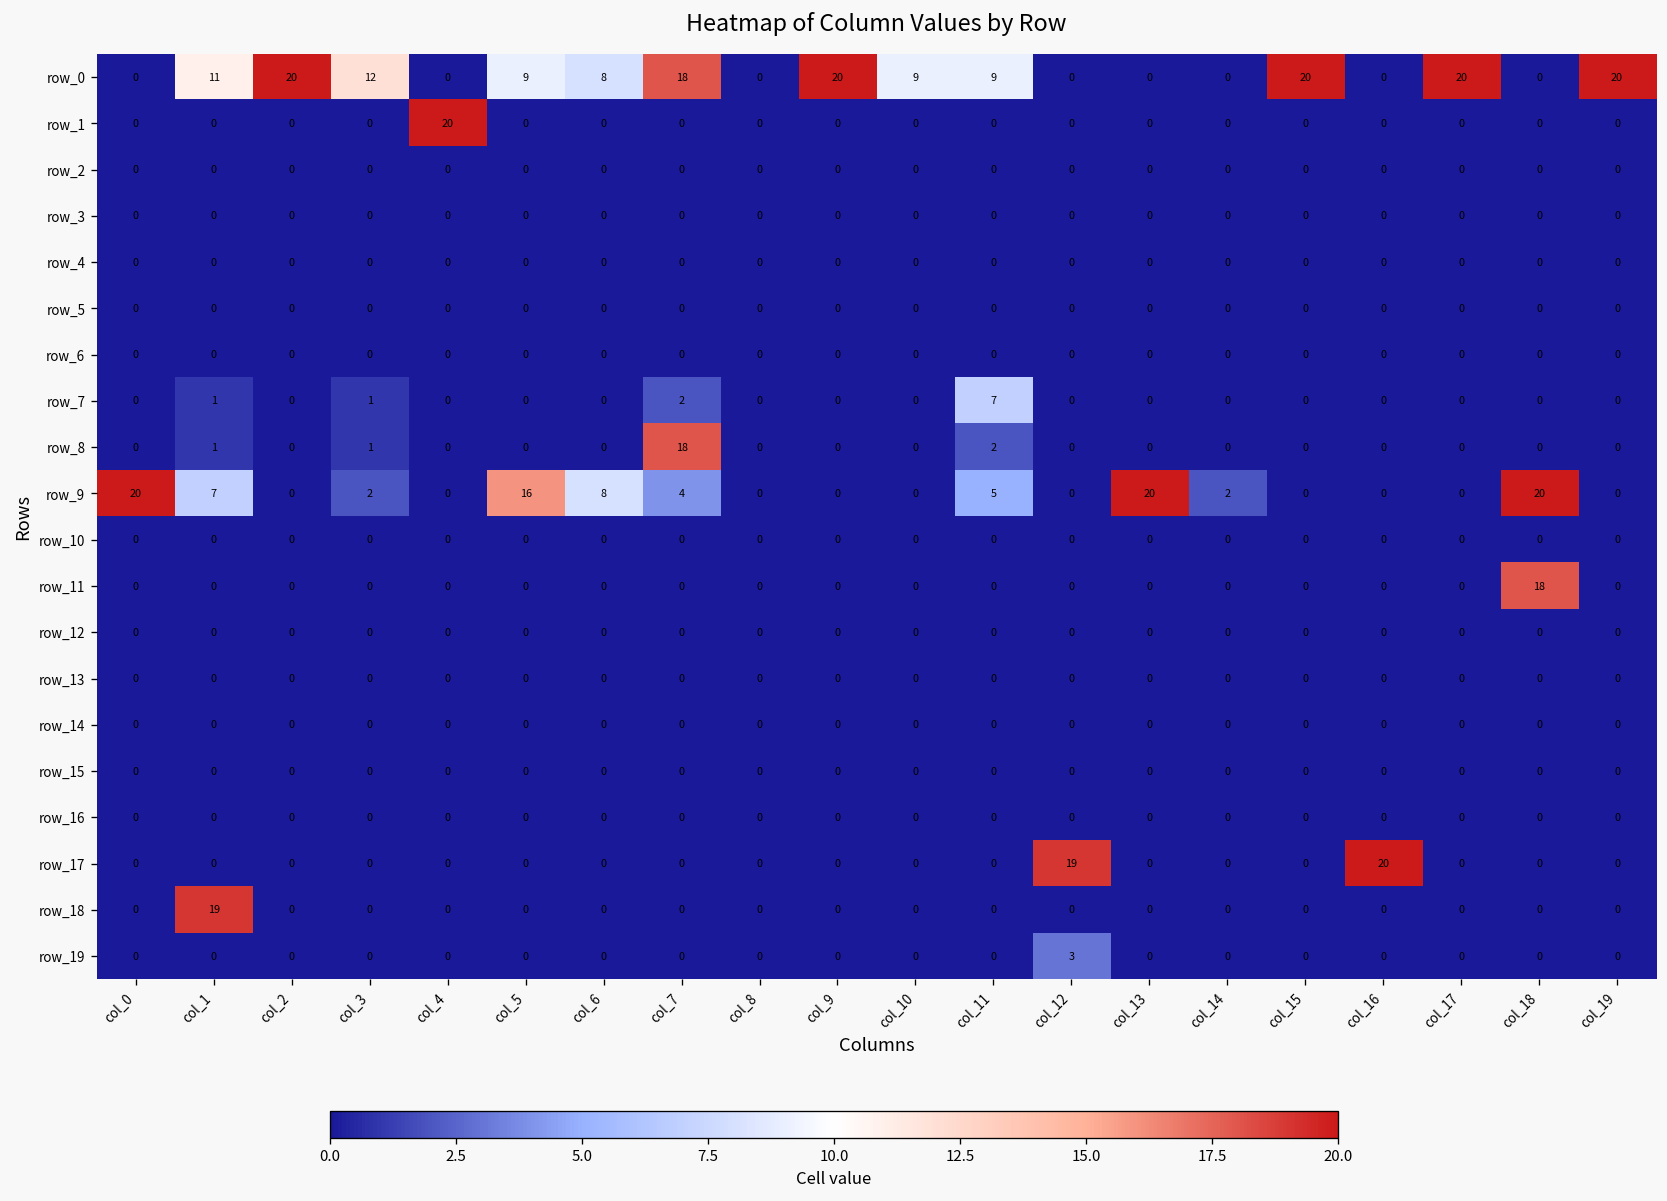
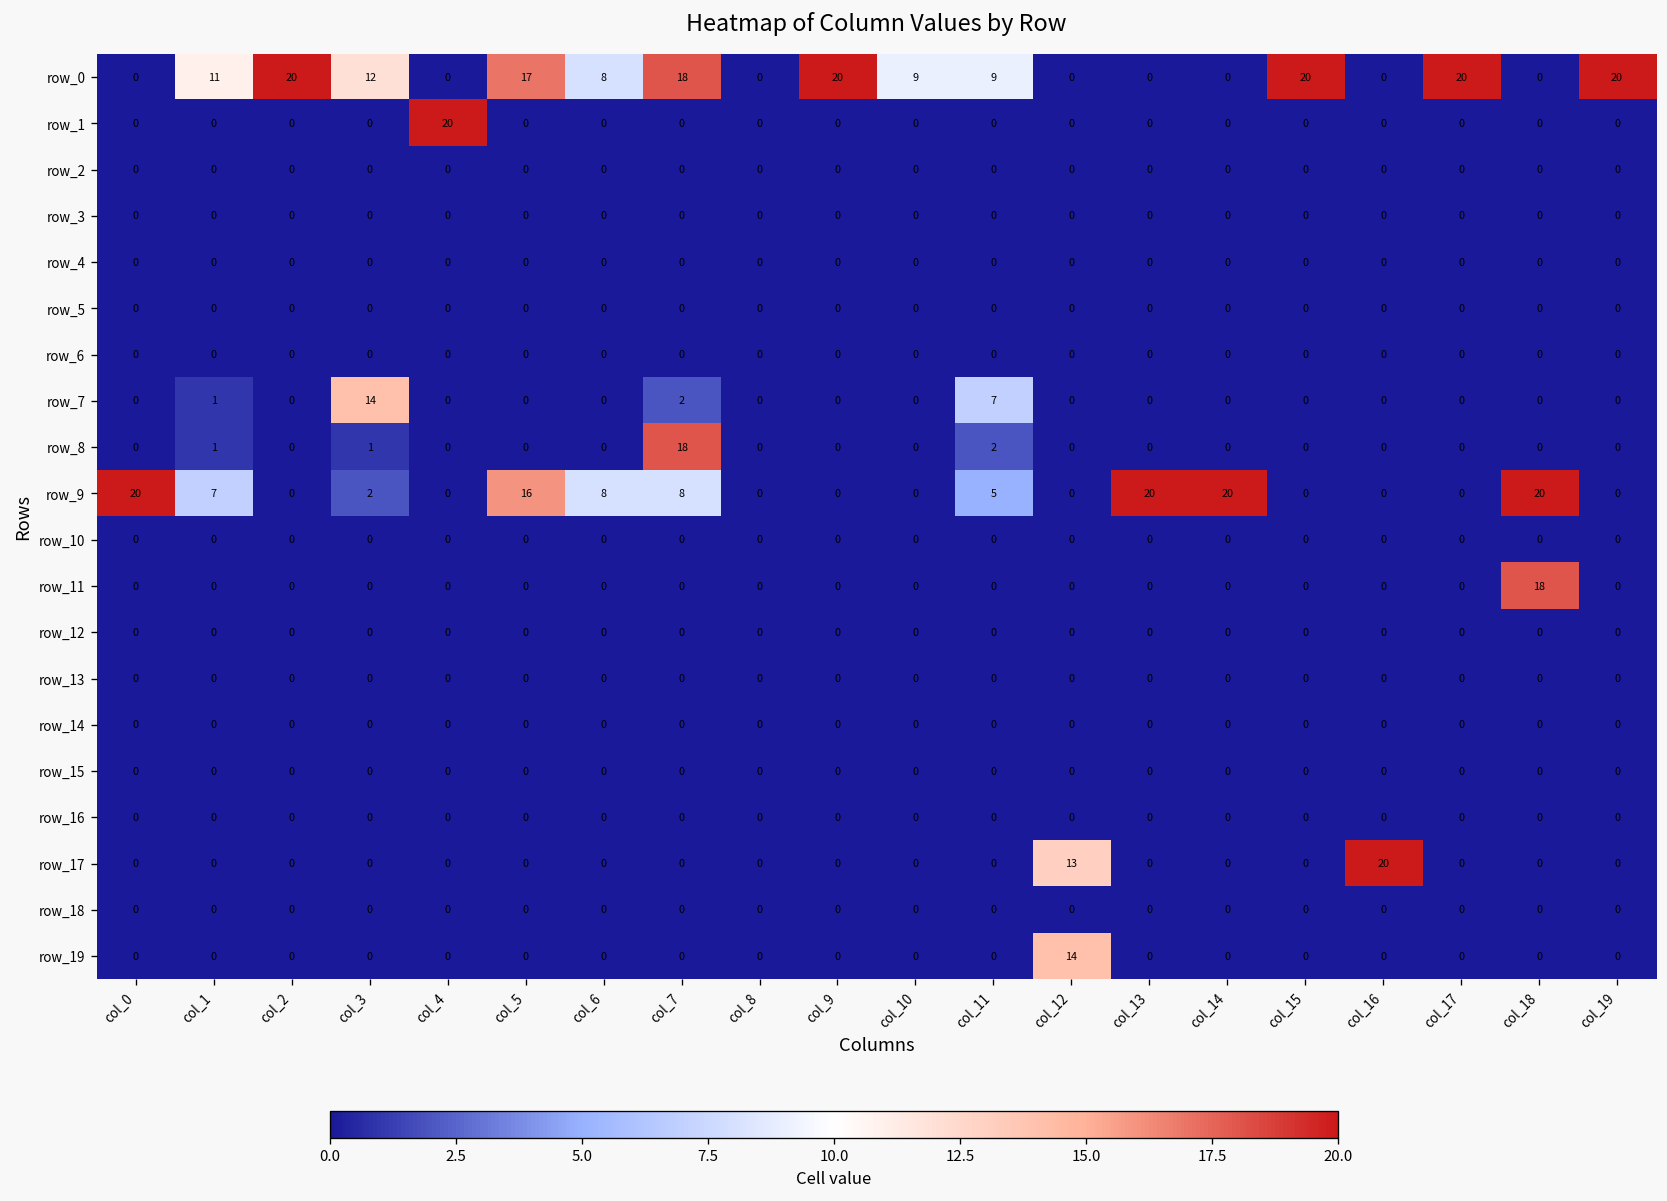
  {
    "row_0": {
      "col_0": 0,
      "col_1": 11,
      "col_2": 20,
      "col_3": 12,
      "col_4": 0,
-     "col_5": 9,
+     "col_5": 17,
      "col_6": 8,
      "col_7": 18,
      "col_8": 0,
      "col_9": 20,
      "col_10": 9,
      "col_11": 9,
      "col_12": 0,
      "col_13": 0,
      "col_14": 0,
      "col_15": 20,
      "col_16": 0,
      "col_17": 20,
      "col_18": 0,
      "col_19": 20
    },
    "row_7": {
      "col_0": 0,
      "col_1": 1,
      "col_2": 0,
-     "col_3": 1,
+     "col_3": 14,
      "col_4": 0,
      "col_5": 0,
      "col_6": 0,
      "col_7": 2,
      "col_8": 0,
      "col_9": 0,
      "col_10": 0,
      "col_11": 7,
      "col_12": 0,
      "col_13": 0,
      "col_14": 0,
      "col_15": 0,
      "col_16": 0,
      "col_17": 0,
      "col_18": 0,
      "col_19": 0
    },
    "row_9": {
      "col_0": 20,
      "col_1": 7,
      "col_2": 0,
      "col_3": 2,
      "col_4": 0,
      "col_5": 16,
      "col_6": 8,
-     "col_7": 4,
+     "col_7": 8,
      "col_8": 0,
      "col_9": 0,
      "col_10": 0,
      "col_11": 5,
      "col_12": 0,
      "col_13": 20,
-     "col_14": 2,
+     "col_14": 20,
      "col_15": 0,
      "col_16": 0,
      "col_17": 0,
      "col_18": 20,
      "col_19": 0
    },
    "row_17": {
      "col_0": 0,
      "col_1": 0,
      "col_2": 0,
      "col_3": 0,
      "col_4": 0,
      "col_5": 0,
      "col_6": 0,
      "col_7": 0,
      "col_8": 0,
      "col_9": 0,
      "col_10": 0,
      "col_11": 0,
-     "col_12": 19,
+     "col_12": 13,
      "col_13": 0,
      "col_14": 0,
      "col_15": 0,
      "col_16": 20,
      "col_17": 0,
      "col_18": 0,
      "col_19": 0
    },
    "row_18": {
      "col_0": 0,
-     "col_1": 19,
+     "col_1": 0,
      "col_2": 0,
      "col_3": 0,
      "col_4": 0,
      "col_5": 0,
      "col_6": 0,
      "col_7": 0,
      "col_8": 0,
      "col_9": 0,
      "col_10": 0,
      "col_11": 0,
      "col_12": 0,
      "col_13": 0,
      "col_14": 0,
      "col_15": 0,
      "col_16": 0,
      "col_17": 0,
      "col_18": 0,
      "col_19": 0
    },
    "row_19": {
      "col_0": 0,
      "col_1": 0,
      "col_2": 0,
      "col_3": 0,
      "col_4": 0,
      "col_5": 0,
      "col_6": 0,
      "col_7": 0,
      "col_8": 0,
      "col_9": 0,
      "col_10": 0,
      "col_11": 0,
-     "col_12": 3,
+     "col_12": 14,
      "col_13": 0,
      "col_14": 0,
      "col_15": 0,
      "col_16": 0,
      "col_17": 0,
      "col_18": 0,
      "col_19": 0
    }
  }
